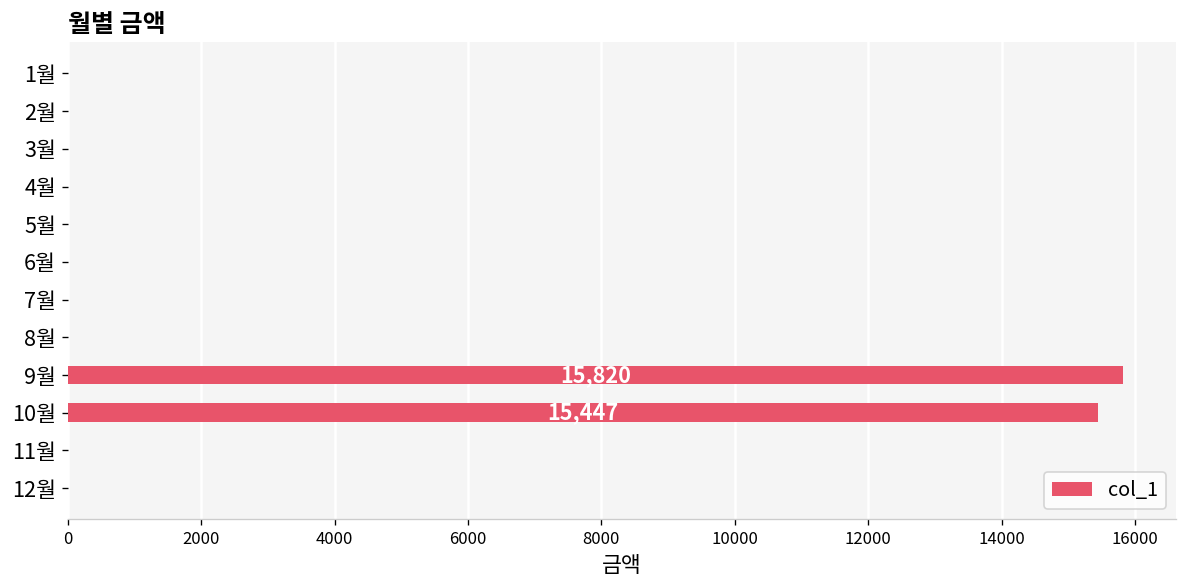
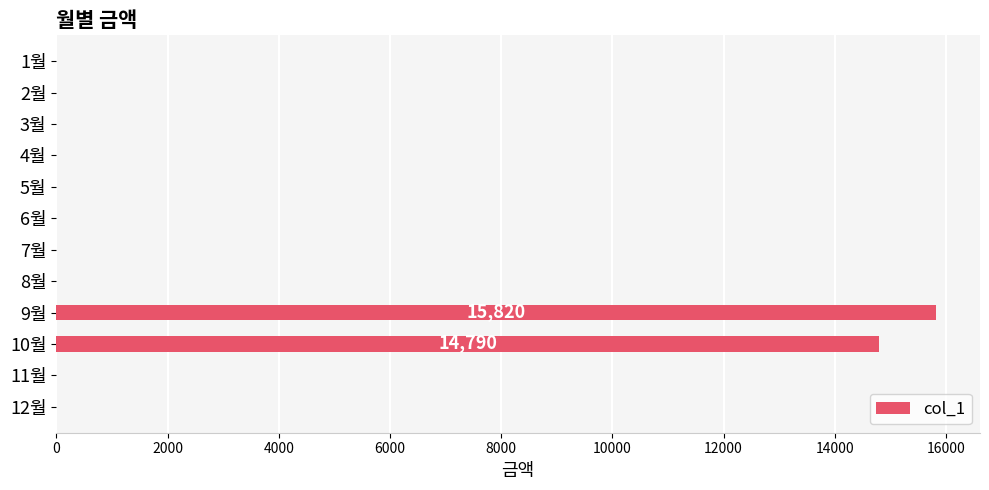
  {
    "9월": "15,820",
-   "10월": "15,447"
+   "10월": "14,790"
  }
